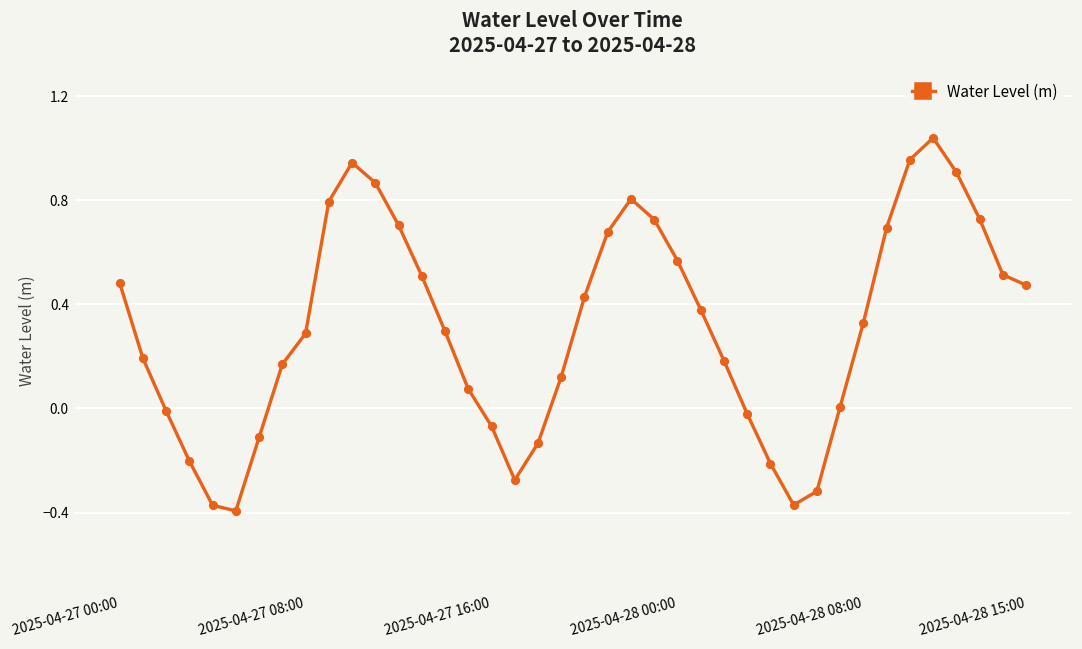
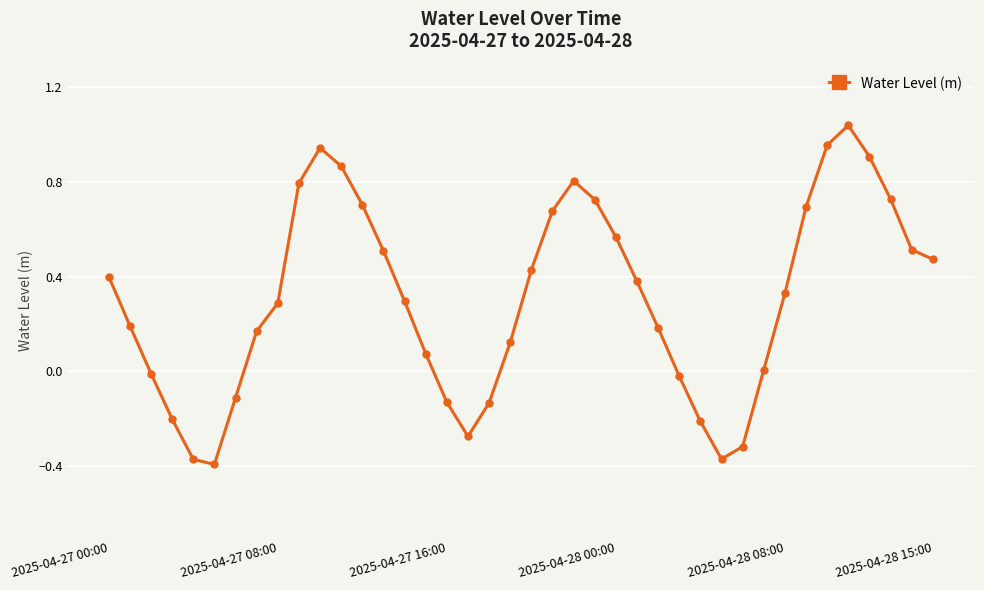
  {
-   "2025-04-27 00:00": 0.48,
+   "2025-04-27 00:00": 0.40,
    "2025-04-27 08:00": 0.29,
-   "2025-04-27 16:00": -0.07,
+   "2025-04-27 16:00": -0.13,
    "2025-04-28 00:00": 0.57,
    "2025-04-28 08:00": 0.33,
    "2025-04-28 15:00": 0.47
  }
